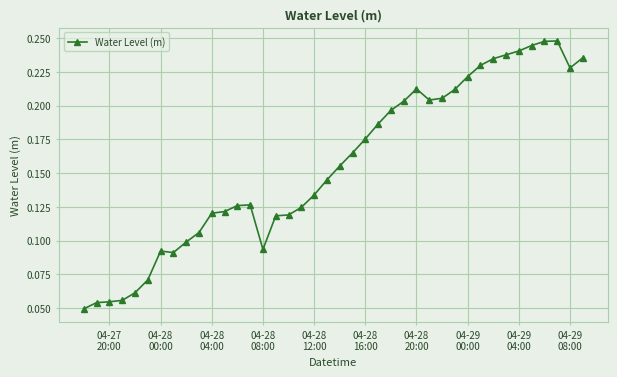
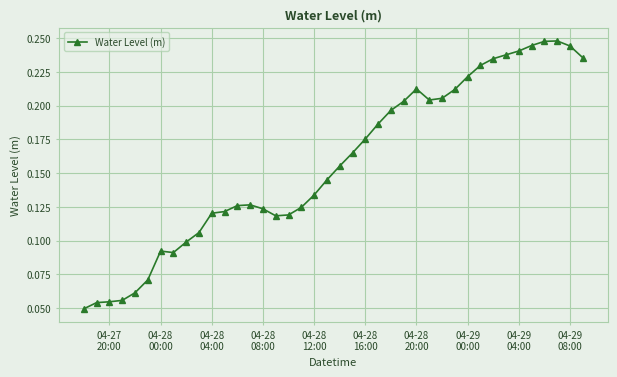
  {
    "04-27 20:00": 0.055,
    "04-28 00:00": 0.092,
    "04-28 04:00": 0.120,
-   "04-28 08:00": 0.094,
+   "04-28 08:00": 0.124,
    "04-28 12:00": 0.134,
    "04-28 16:00": 0.175,
    "04-28 20:00": 0.212,
    "04-29 00:00": 0.222,
    "04-29 04:00": 0.241,
-   "04-29 08:00": 0.228
+   "04-29 08:00": 0.244
  }
